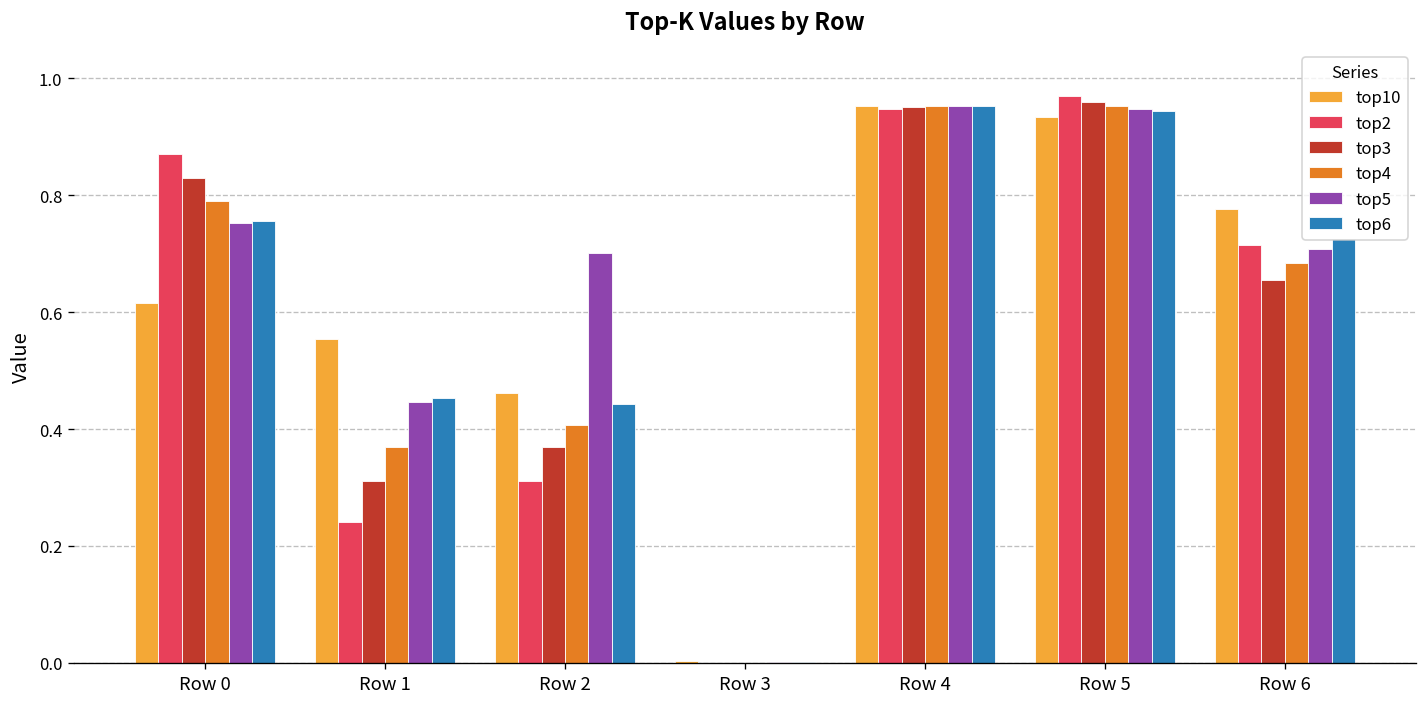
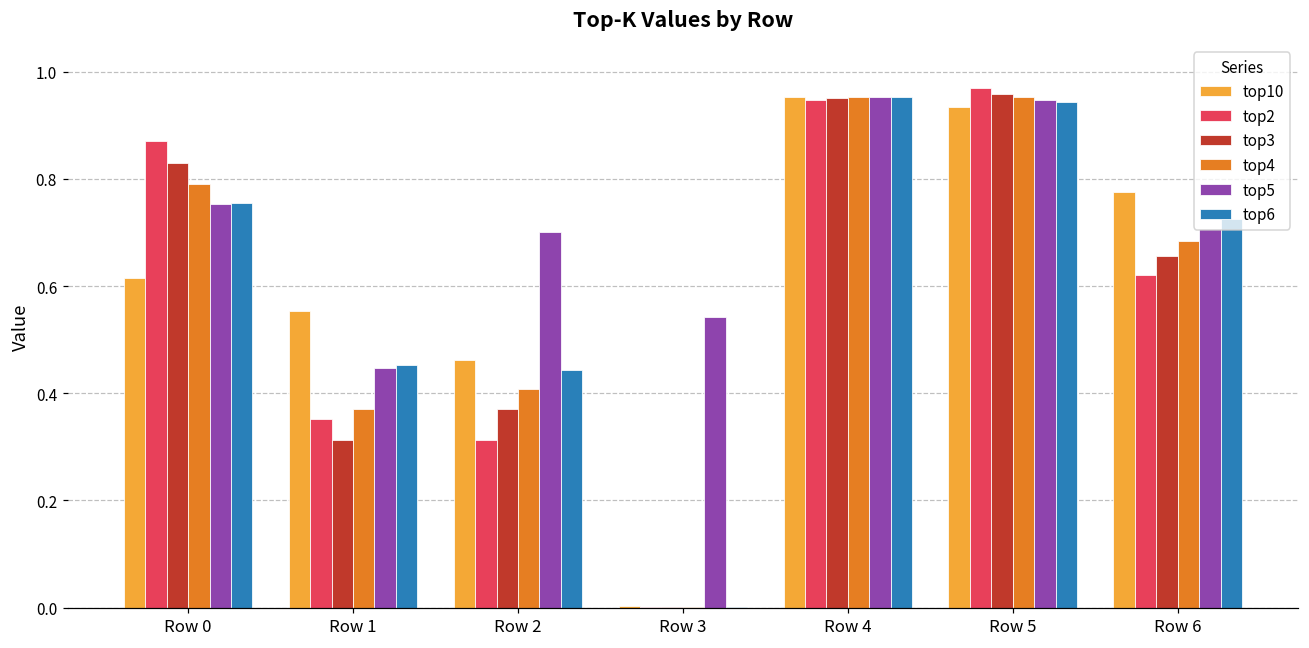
  {
    "top2": {
      "Row 0": 0.87,
-     "Row 1": 0.24,
+     "Row 1": 0.35,
      "Row 2": 0.31,
      "Row 4": 0.95,
      "Row 5": 0.97,
-     "Row 6": 0.72
+     "Row 6": 0.62
    },
    "top3": {
      "Row 0": 0.83,
      "Row 1": 0.31,
      "Row 2": 0.37,
      "Row 4": 0.95,
      "Row 5": 0.96,
      "Row 6": 0.66
    },
    "top5": {
      "Row 0": 0.75,
      "Row 1": 0.45,
      "Row 2": 0.70,
-     "Row 3": 0.00,
+     "Row 3": 0.54,
      "Row 4": 0.95,
      "Row 5": 0.95,
      "Row 6": 0.71
    },
    "top6": {
      "Row 0": 0.76,
      "Row 1": 0.45,
      "Row 2": 0.44,
      "Row 4": 0.95,
      "Row 5": 0.94,
      "Row 6": 0.73
    }
  }
